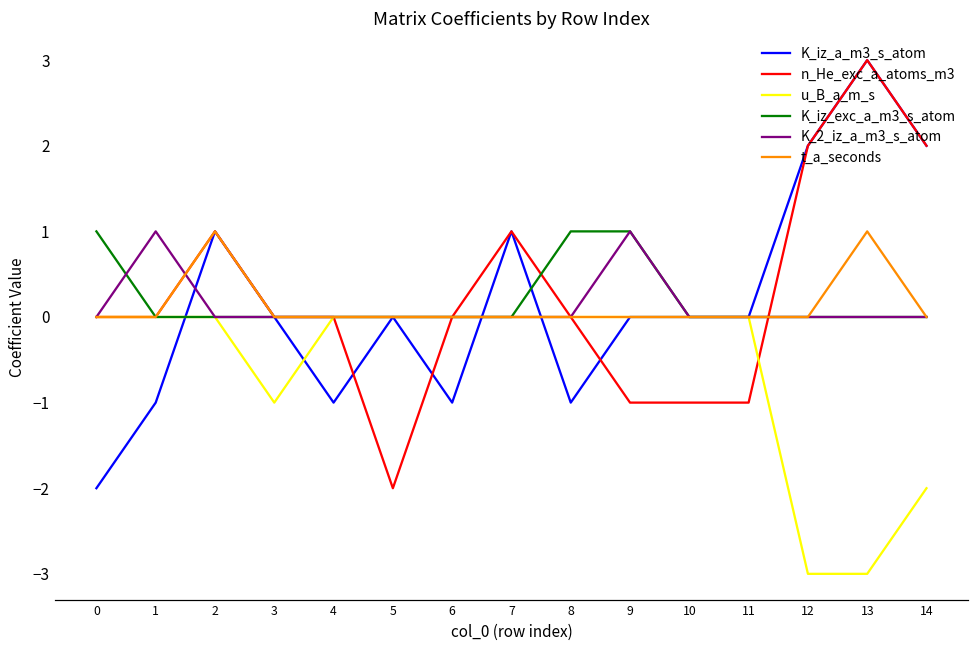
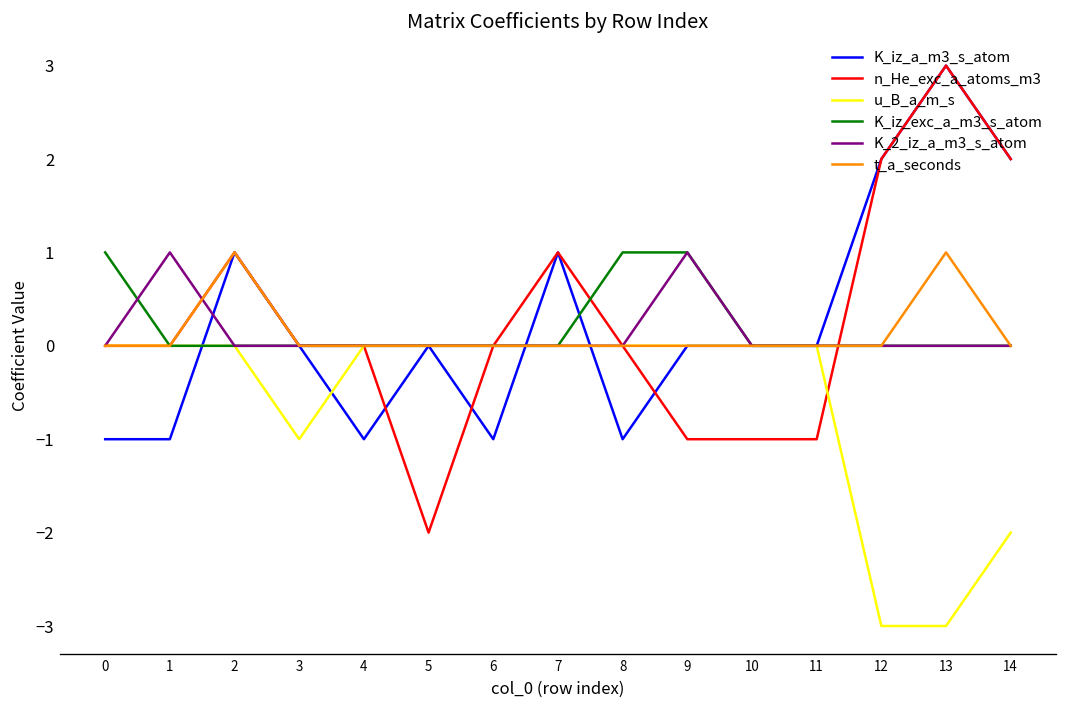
  {
    "K_iz_a_m3_s_atom": {
-     "0": -2,
+     "0": -1,
      "1": -1,
      "4": -1,
      "6": -1,
      "8": -1
    },
    "n_He_exc_a_atoms_m3": {
      "5": -2,
      "9": -1,
      "10": -1,
      "11": -1
    },
    "u_B_a_m_s": {
      "3": -1,
      "12": -3,
      "13": -3,
      "14": -2
    },
    "K_iz_exc_a_m3_s_atom": {
      "0": 1,
      "8": 1
    },
    "K_2_iz_a_m3_s_atom": {
      "1": 1
    },
    "t_a_seconds": {
      "13": 1
    }
  }
